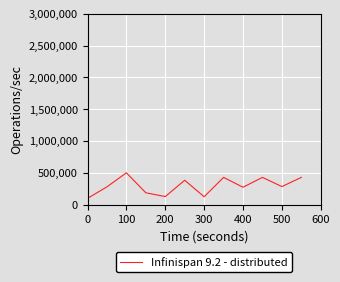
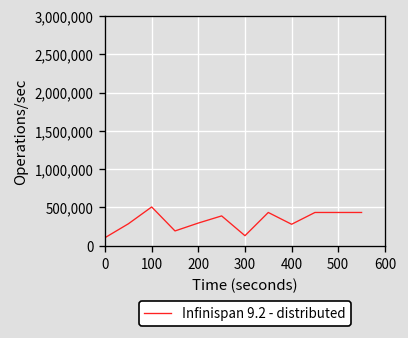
  {
    "0": "100,000",
    "100": "500,000",
-   "200": "100,000",
+   "200": "300,000",
    "300": "100,000",
    "400": "300,000",
-   "500": "300,000"
+   "500": "400,000"
  }
